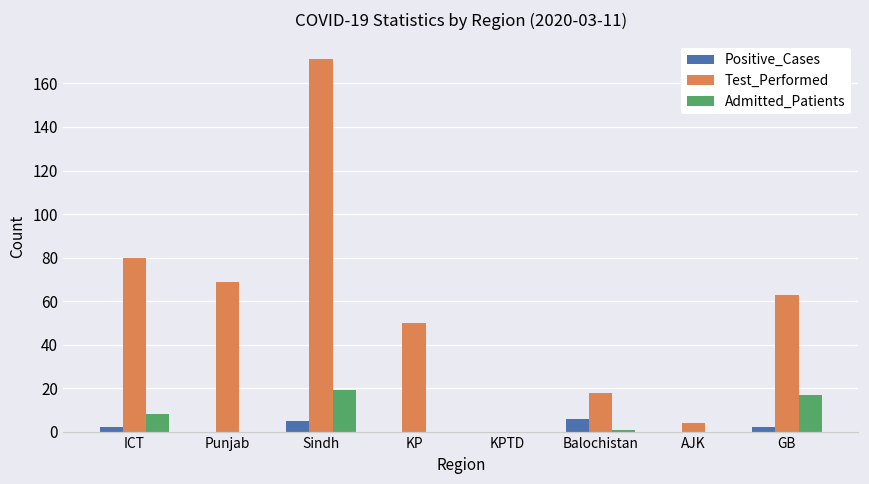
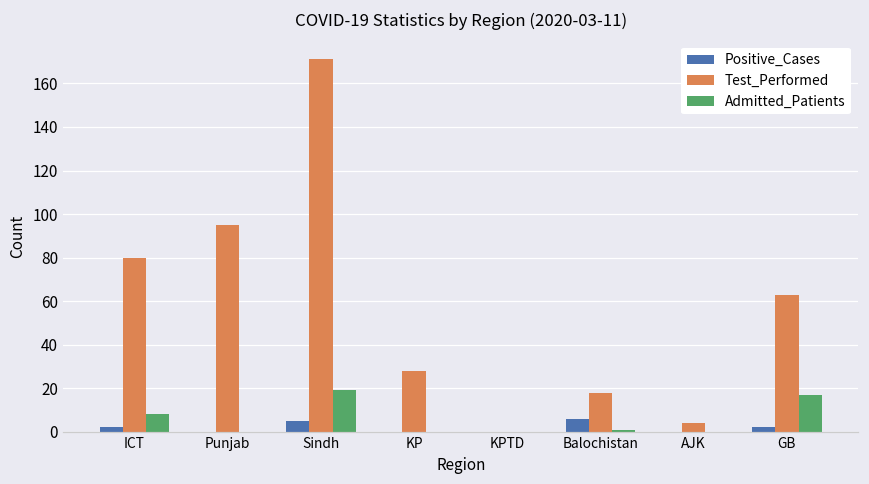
  {
    "Positive_Cases": {
      "ICT": 2,
      "Punjab": 0,
      "Sindh": 5,
      "KP": 0,
      "KPTD": 0,
      "Balochistan": 6,
      "AJK": 0,
      "GB": 2
    },
    "Test_Performed": {
      "ICT": 80,
-     "Punjab": 69,
+     "Punjab": 95,
      "Sindh": 171,
-     "KP": 50,
+     "KP": 28,
      "KPTD": 0,
      "Balochistan": 18,
      "AJK": 4,
      "GB": 63
    },
    "Admitted_Patients": {
      "ICT": 8,
      "Punjab": 0,
      "Sindh": 19,
      "KP": 0,
      "KPTD": 0,
      "AJK": 0,
      "GB": 17
    }
  }
